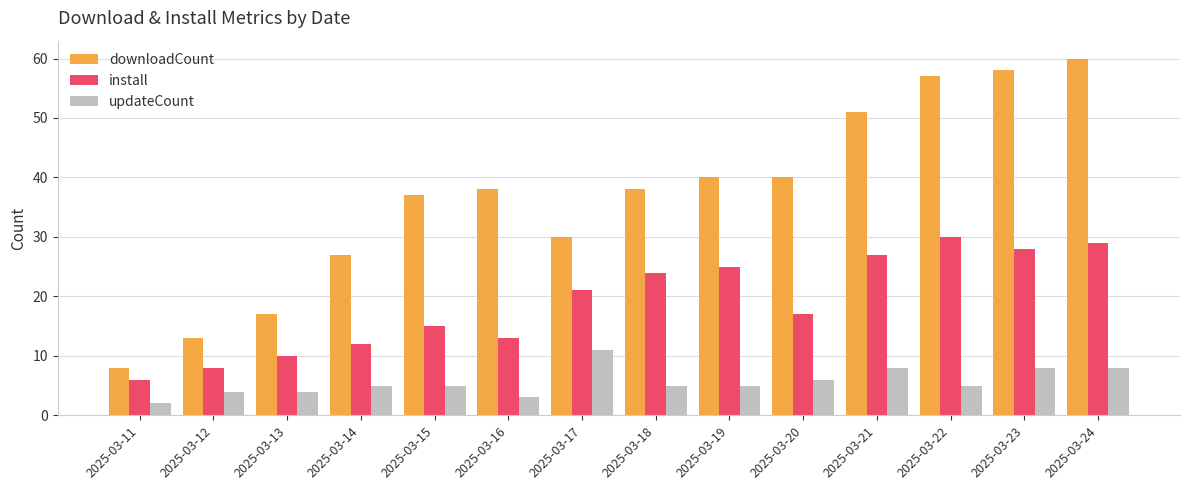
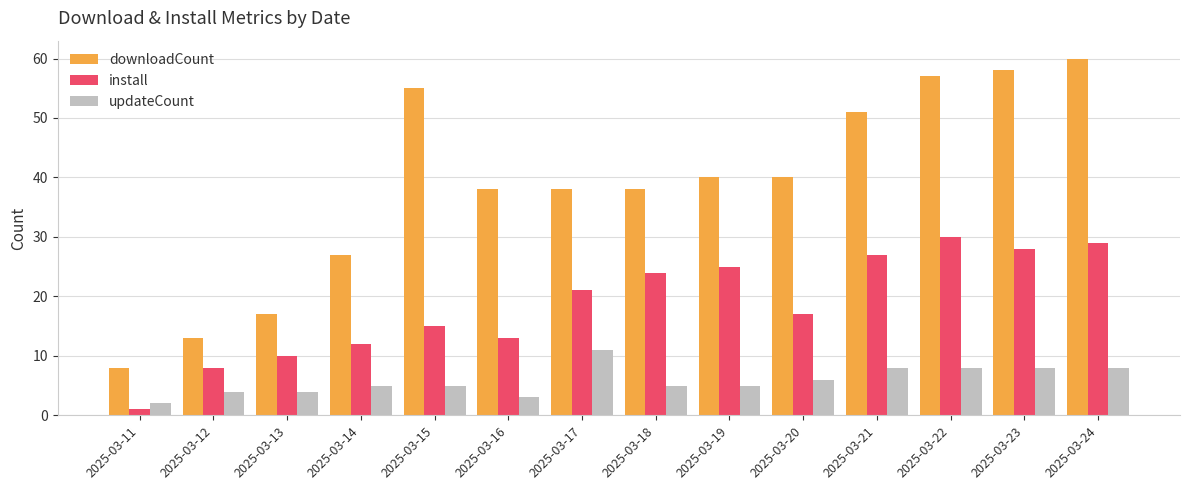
  {
    "downloadCount": {
      "2025-03-11": 8,
      "2025-03-12": 13,
      "2025-03-13": 17,
      "2025-03-14": 27,
-     "2025-03-15": 37,
+     "2025-03-15": 55,
      "2025-03-16": 38,
-     "2025-03-17": 30,
+     "2025-03-17": 38,
      "2025-03-18": 38,
      "2025-03-19": 40,
      "2025-03-20": 40,
      "2025-03-21": 51,
      "2025-03-22": 57,
      "2025-03-23": 58,
      "2025-03-24": 60
    },
    "install": {
-     "2025-03-11": 6,
+     "2025-03-11": 1,
      "2025-03-12": 8,
      "2025-03-13": 10,
      "2025-03-14": 12,
      "2025-03-15": 15,
      "2025-03-16": 13,
      "2025-03-17": 21,
      "2025-03-18": 24,
      "2025-03-19": 25,
      "2025-03-20": 17,
      "2025-03-21": 27,
      "2025-03-22": 30,
      "2025-03-23": 28,
      "2025-03-24": 29
    },
    "updateCount": {
      "2025-03-11": 2,
      "2025-03-12": 4,
      "2025-03-13": 4,
      "2025-03-14": 5,
      "2025-03-15": 5,
      "2025-03-16": 3,
      "2025-03-17": 11,
      "2025-03-18": 5,
      "2025-03-19": 5,
      "2025-03-20": 6,
      "2025-03-21": 8,
-     "2025-03-22": 5,
+     "2025-03-22": 8,
      "2025-03-23": 8,
      "2025-03-24": 8
    }
  }
